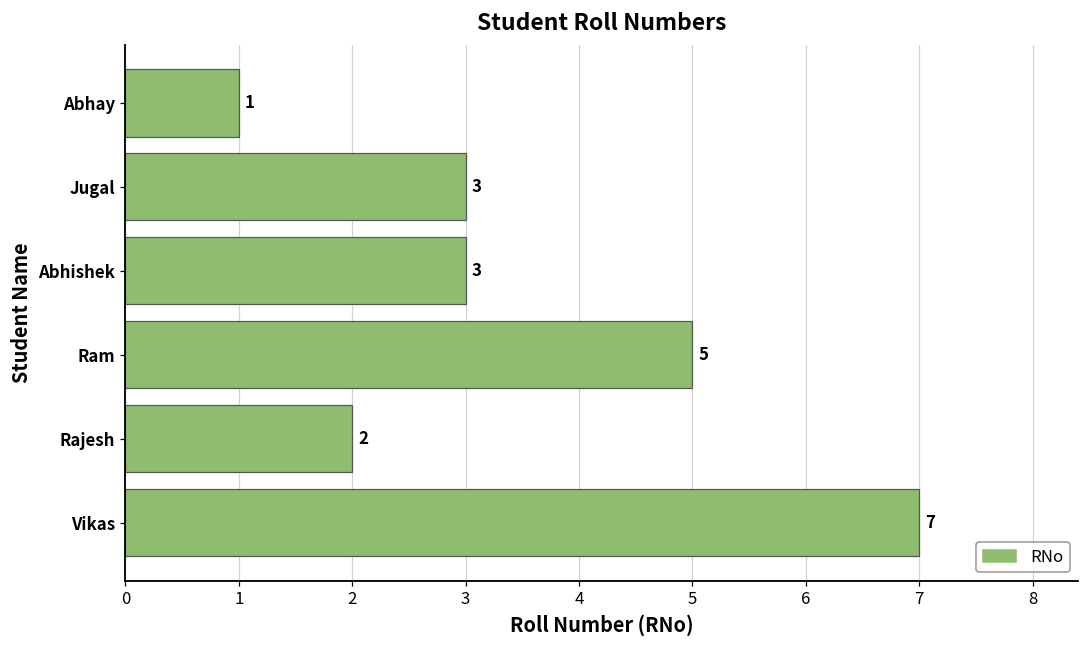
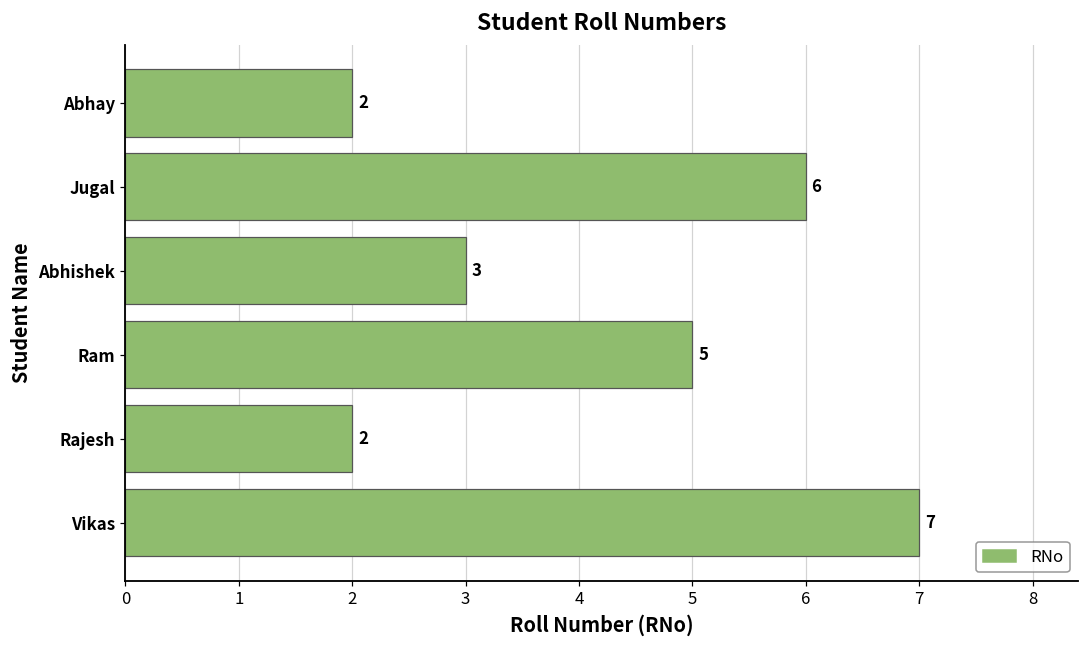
  {
-   "Abhay": 1,
-   "Jugal": 3,
+   "Abhay": 2,
+   "Jugal": 6,
    "Abhishek": 3,
    "Ram": 5,
    "Rajesh": 2,
    "Vikas": 7
  }
